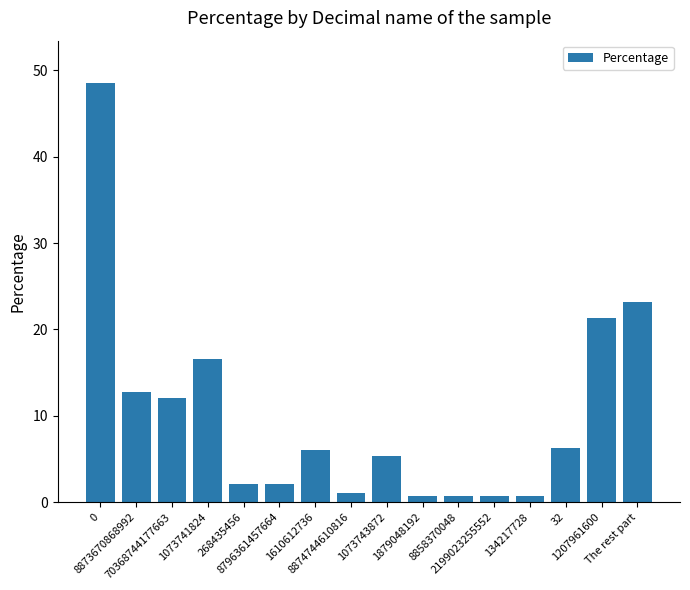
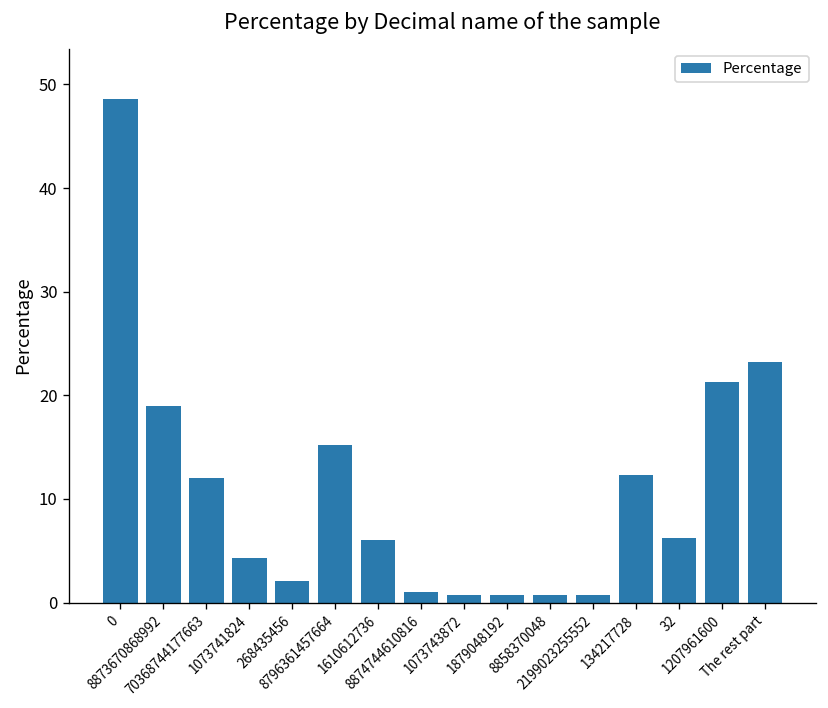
  {
    "0": 49,
-   "8873670868992": 13,
+   "8873670868992": 19,
    "70368744177663": 12,
-   "1073741824": 17,
+   "1073741824": 4,
    "268435456": 2,
-   "8796361457664": 2,
+   "8796361457664": 15,
    "1610612736": 6,
    "8874744610816": 1,
-   "1073743872": 5,
+   "1073743872": 1,
    "1879048192": 1,
    "8858370048": 1,
    "2199023255552": 1,
-   "134217728": 1,
+   "134217728": 12,
    "32": 6,
    "1207961600": 21,
    "The rest part": 23
  }
